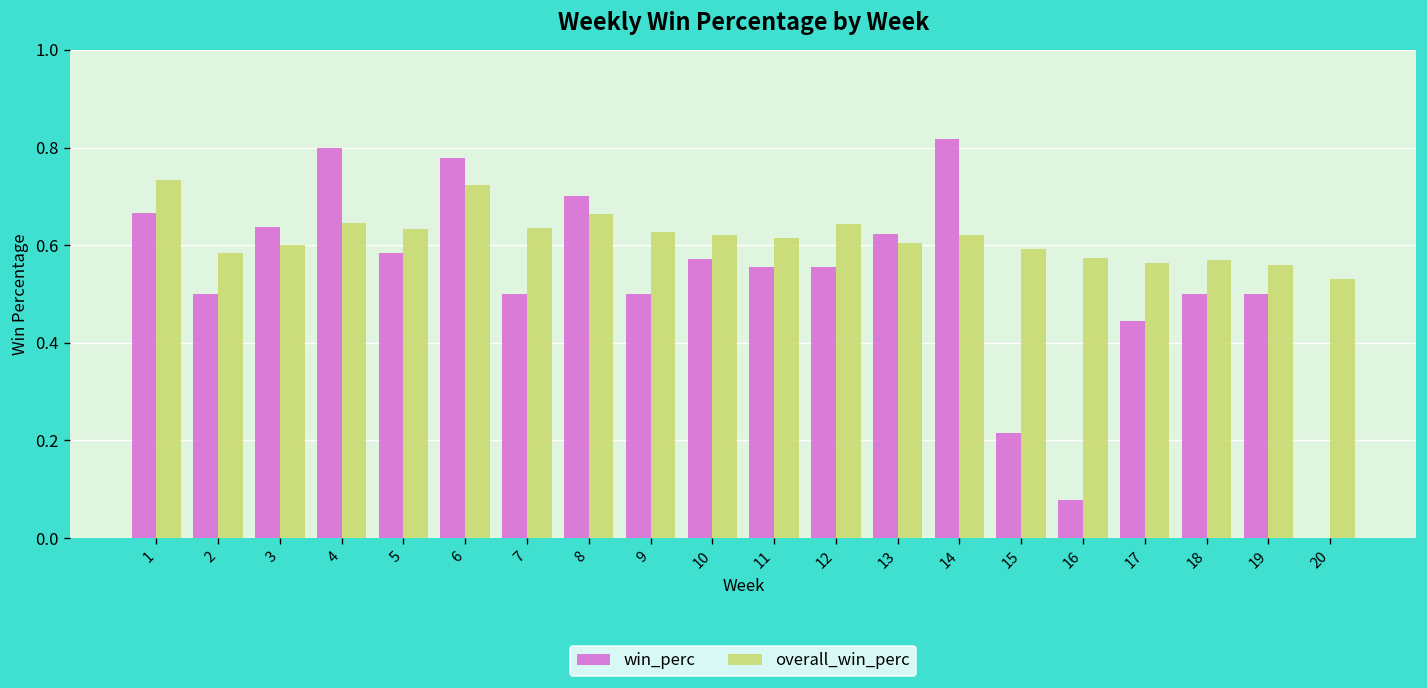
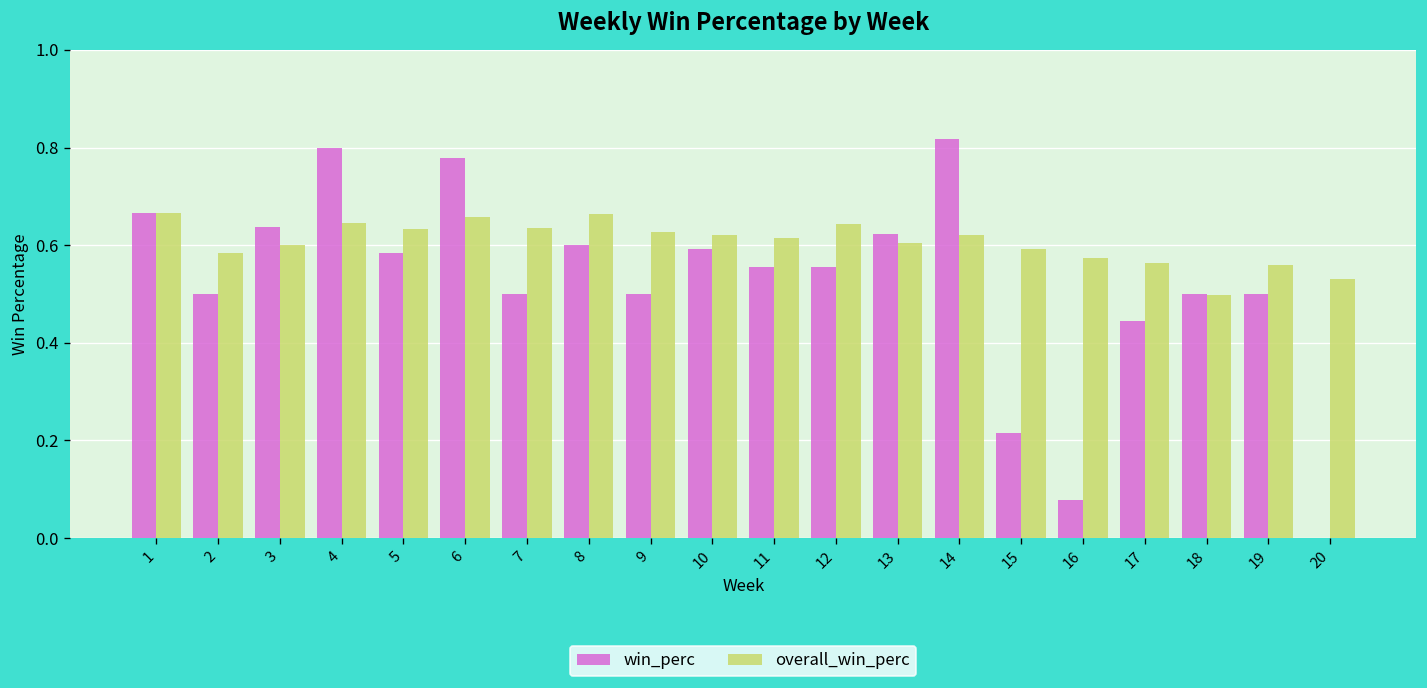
  {
    "win_perc": {
      "1": 0.67,
      "2": 0.50,
      "3": 0.64,
      "4": 0.80,
      "5": 0.58,
      "6": 0.78,
      "7": 0.50,
-     "8": 0.7,
+     "8": 0.6,
      "9": 0.50,
-     "10": 0.57,
+     "10": 0.59,
      "11": 0.56,
      "12": 0.56,
      "13": 0.62,
      "14": 0.82,
      "15": 0.21,
      "16": 0.08,
      "17": 0.44,
      "18": 0.50,
      "19": 0.50,
      "20": 0.00
    },
    "overall_win_perc": {
-     "1": 0.73,
+     "1": 0.67,
      "2": 0.58,
      "3": 0.60,
      "4": 0.65,
      "5": 0.63,
-     "6": 0.72,
+     "6": 0.66,
      "7": 0.63,
      "8": 0.66,
      "9": 0.63,
      "10": 0.62,
      "11": 0.62,
      "12": 0.64,
      "13": 0.60,
      "14": 0.62,
      "15": 0.59,
      "16": 0.57,
      "17": 0.56,
-     "18": 0.57,
+     "18": 0.50,
      "19": 0.56,
      "20": 0.53
    }
  }
